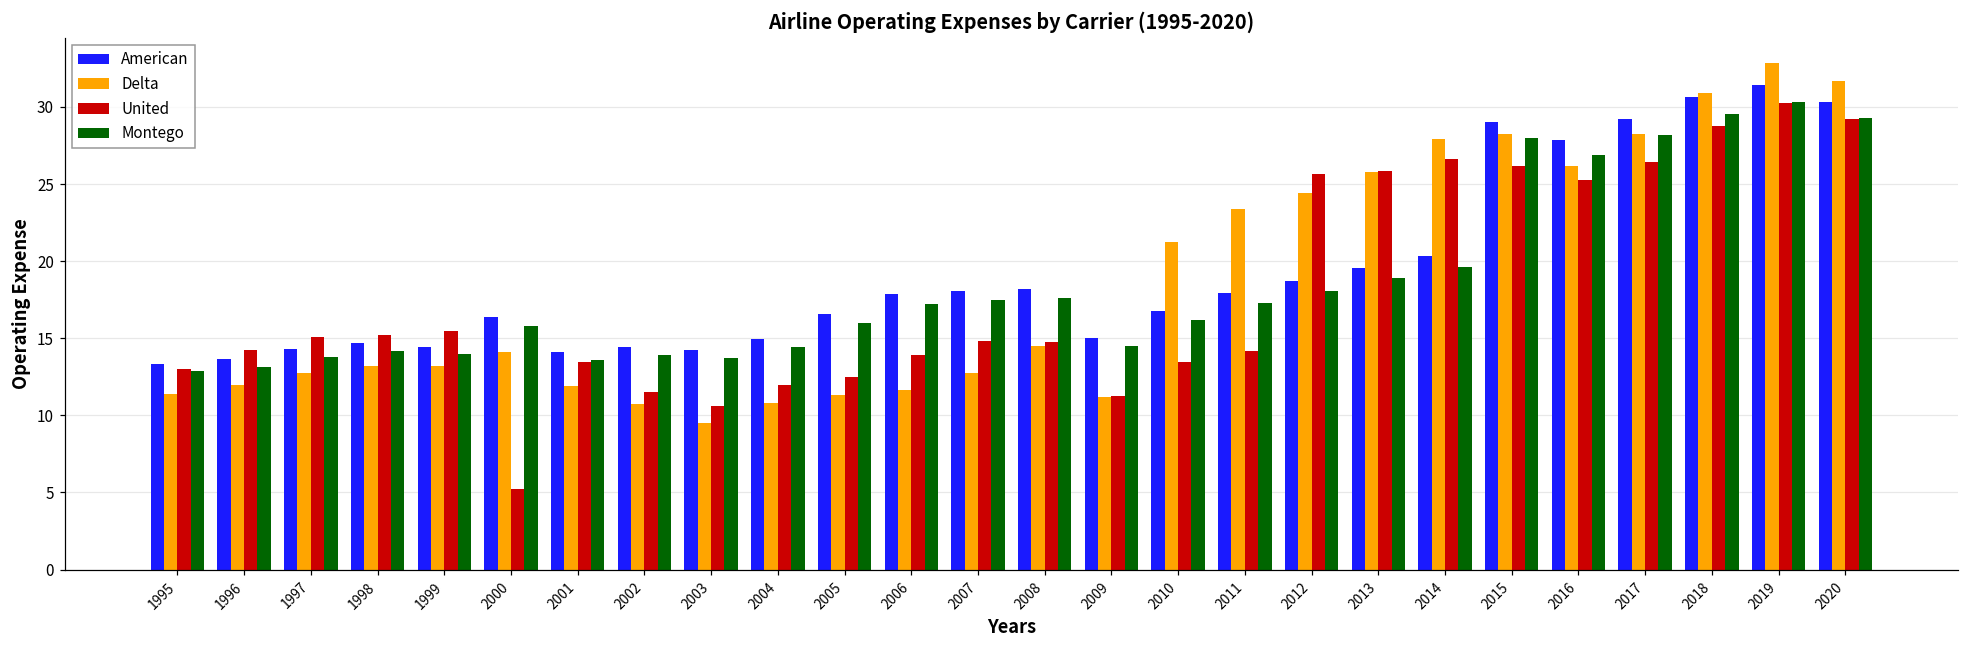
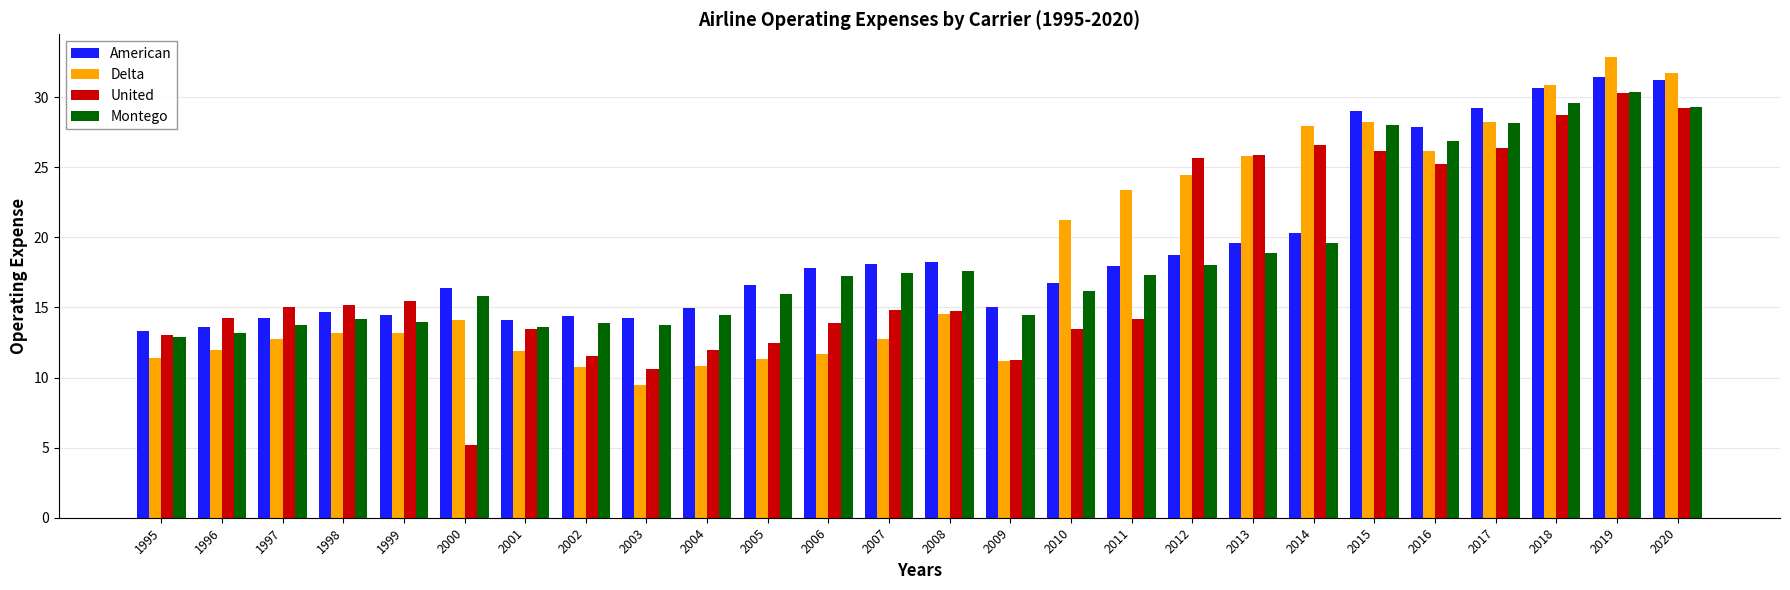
  {
    "American": {
      "1995": 13.3,
      "1996": 13.6,
      "1997": 14.3,
      "1998": 14.7,
      "1999": 14.5,
      "2000": 16.4,
      "2001": 14.1,
      "2002": 14.4,
      "2003": 14.2,
      "2004": 15.0,
      "2005": 16.6,
      "2006": 17.8,
      "2007": 18.1,
      "2008": 18.2,
      "2009": 15.0,
      "2010": 16.7,
      "2011": 17.9,
      "2012": 18.7,
      "2013": 19.6,
      "2014": 20.3,
      "2015": 29.0,
      "2016": 27.9,
      "2017": 29.2,
      "2018": 30.6,
      "2019": 31.4,
-     "2020": 30.3
+     "2020": 31.2
    },
    "Delta": {
      "1995": 11.4,
      "1996": 12.0,
      "1997": 12.8,
      "1998": 13.2,
      "1999": 13.2,
      "2000": 14.1,
      "2001": 11.9,
      "2002": 10.7,
      "2003": 9.5,
      "2004": 10.8,
      "2005": 11.4,
      "2006": 11.7,
      "2007": 12.8,
      "2008": 14.5,
      "2009": 11.2,
      "2010": 21.2,
      "2011": 23.4,
      "2012": 24.4,
      "2013": 25.8,
      "2014": 28.0,
      "2015": 28.2,
      "2016": 26.2,
      "2017": 28.2,
      "2018": 30.9,
      "2019": 32.9,
      "2020": 31.7
    },
    "United": {
      "1995": 13.0,
      "1996": 14.3,
      "1997": 15.1,
      "1998": 15.2,
      "1999": 15.4,
      "2000": 5.2,
      "2001": 13.5,
      "2002": 11.5,
      "2003": 10.6,
      "2004": 12.0,
      "2005": 12.5,
      "2006": 13.9,
      "2007": 14.9,
      "2008": 14.7,
      "2009": 11.3,
      "2010": 13.5,
      "2011": 14.2,
      "2012": 25.7,
      "2013": 25.9,
      "2014": 26.6,
      "2015": 26.2,
      "2016": 25.2,
      "2017": 26.4,
      "2018": 28.8,
      "2019": 30.3,
      "2020": 29.2
    },
    "Montego": {
      "1995": 12.9,
      "1996": 13.2,
      "1997": 13.8,
      "1998": 14.2,
      "1999": 14.0,
      "2000": 15.8,
      "2001": 13.6,
      "2002": 13.9,
      "2003": 13.7,
      "2004": 14.5,
      "2005": 16.0,
      "2006": 17.2,
      "2007": 17.5,
      "2008": 17.6,
      "2009": 14.5,
      "2010": 16.2,
      "2011": 17.3,
      "2012": 18.1,
      "2013": 18.9,
      "2014": 19.6,
      "2015": 28.0,
      "2016": 26.9,
      "2017": 28.2,
      "2018": 29.6,
      "2019": 30.3,
      "2020": 29.3
    }
  }
